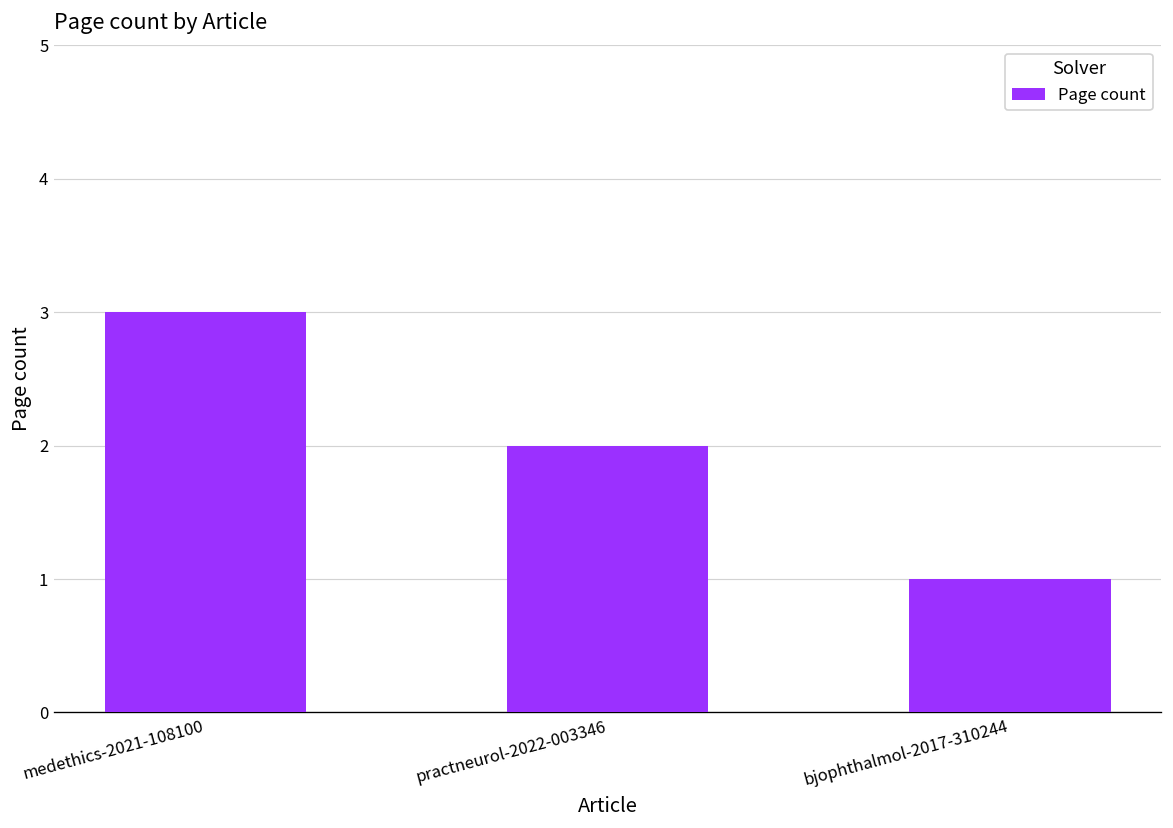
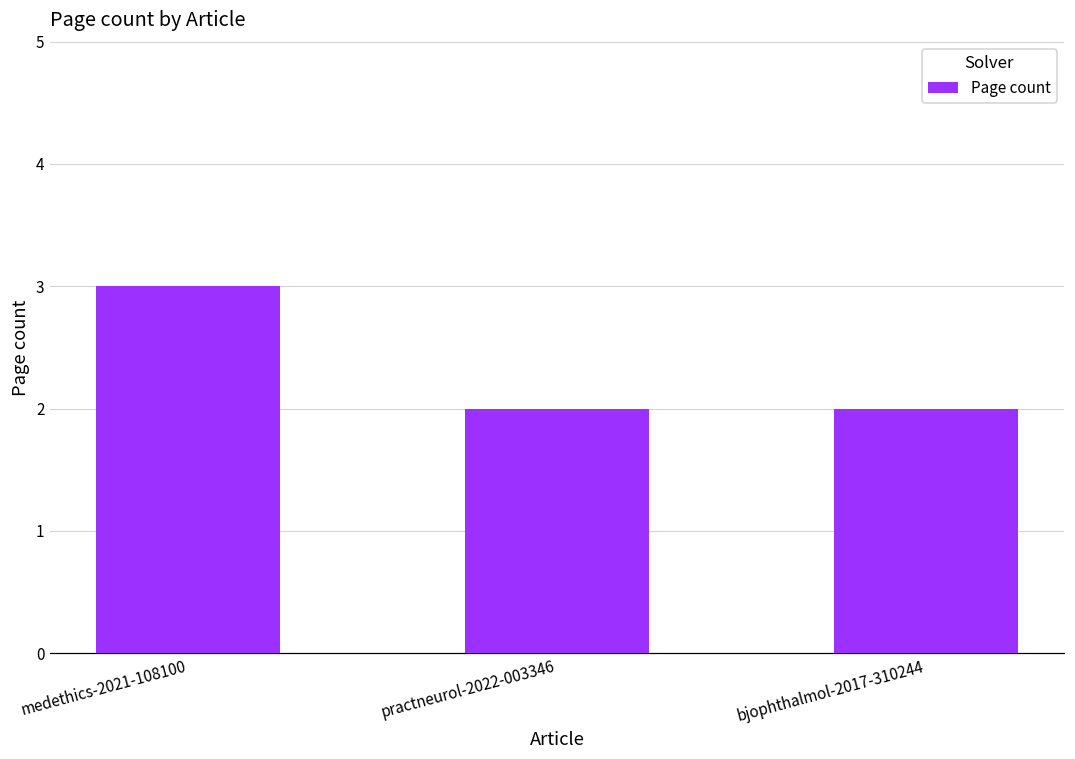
  {
    "medethics-2021-108100": 3,
    "practneurol-2022-003346": 2,
-   "bjophthalmol-2017-310244": 1
+   "bjophthalmol-2017-310244": 2
  }
